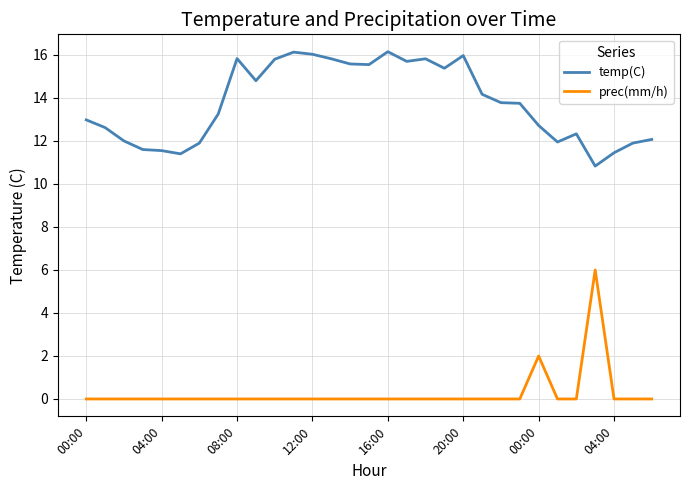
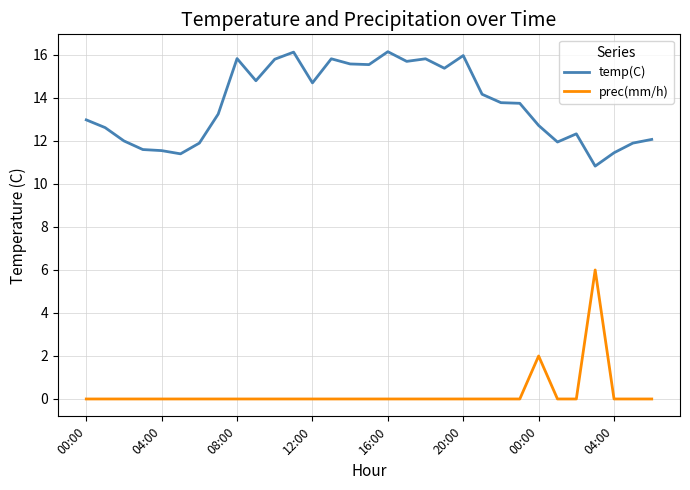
  {
    "temp(C)": {
      "08:00": 15.8,
-     "12:00": 16.0,
+     "12:00": 14.7,
      "16:00": 16.2,
      "20:00": 16.0
    },
    "prec(mm/h)": {
      "08:00": 0.0,
      "12:00": 0.0,
      "16:00": 0.0,
      "20:00": 0.0
    }
  }
